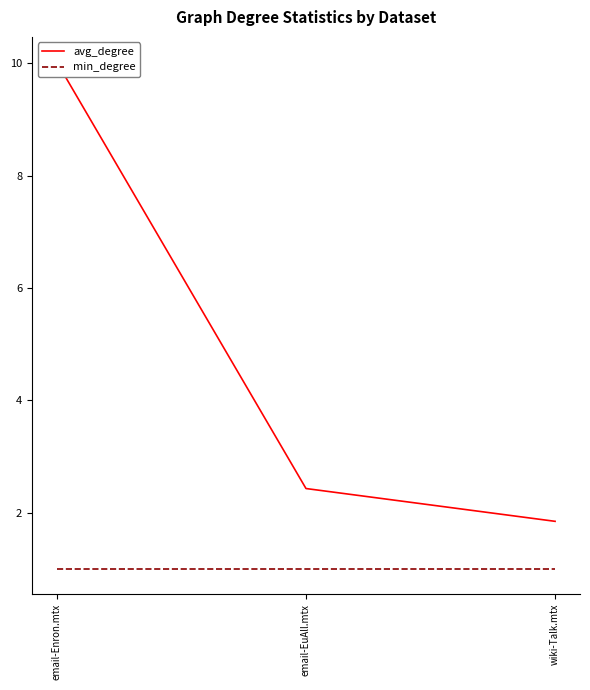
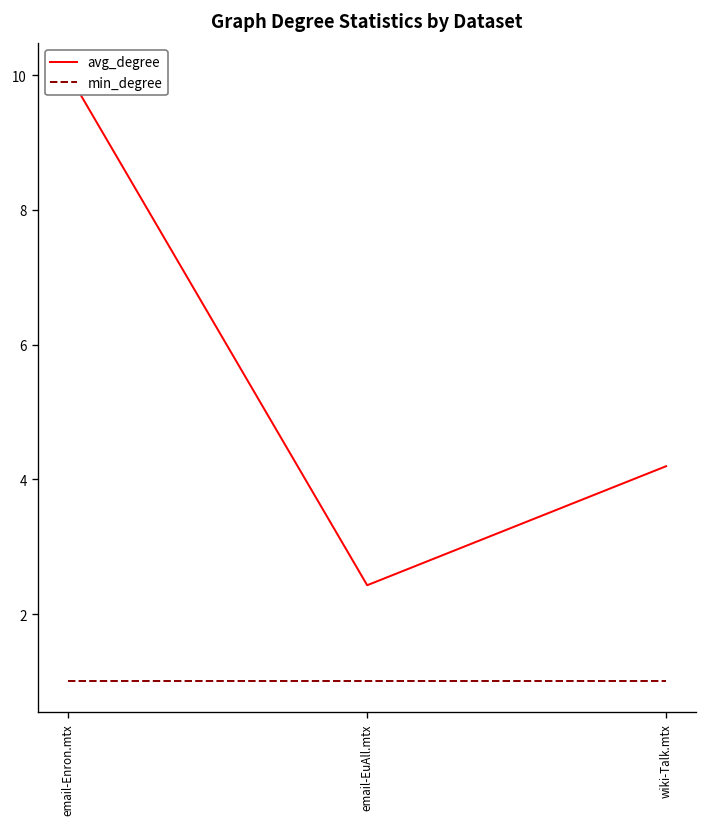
  {
    "avg_degree": {
      "email-EuAll.mtx": 2.4,
-     "wiki-Talk.mtx": 1.8
+     "wiki-Talk.mtx": 4.2
    },
    "min_degree": {
      "email-Enron.mtx": 1.0,
      "email-EuAll.mtx": 1.0,
      "wiki-Talk.mtx": 1.0
    }
  }
